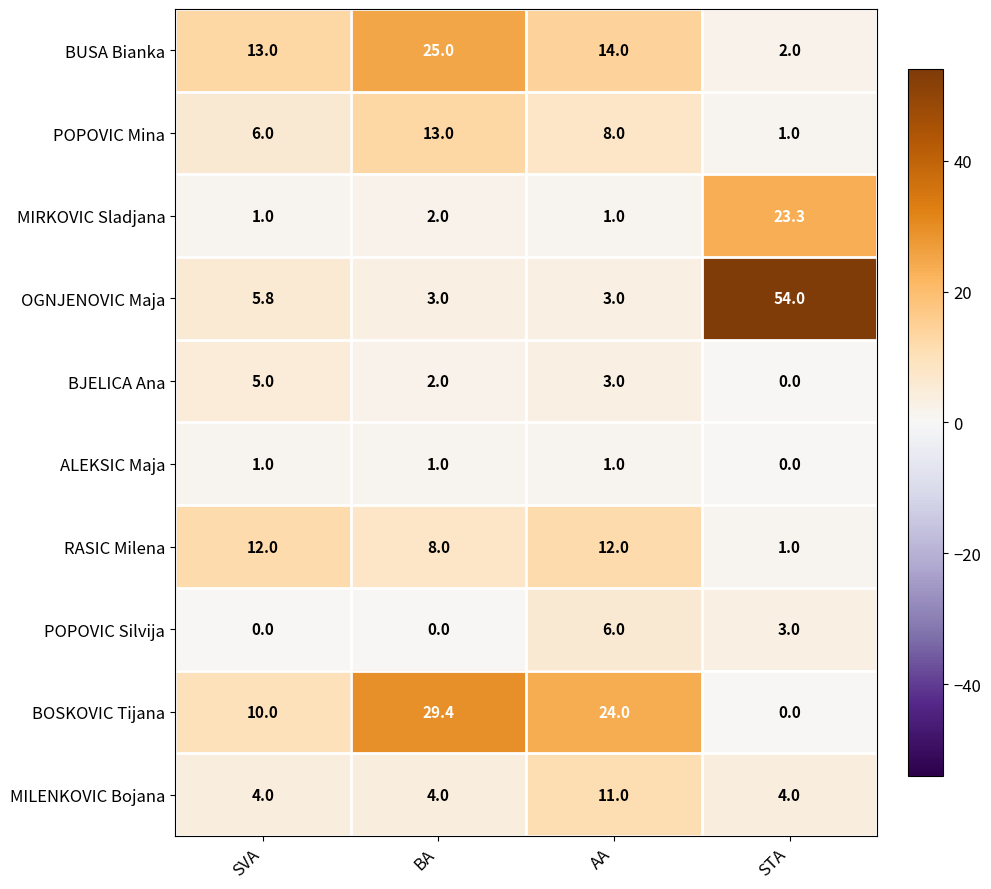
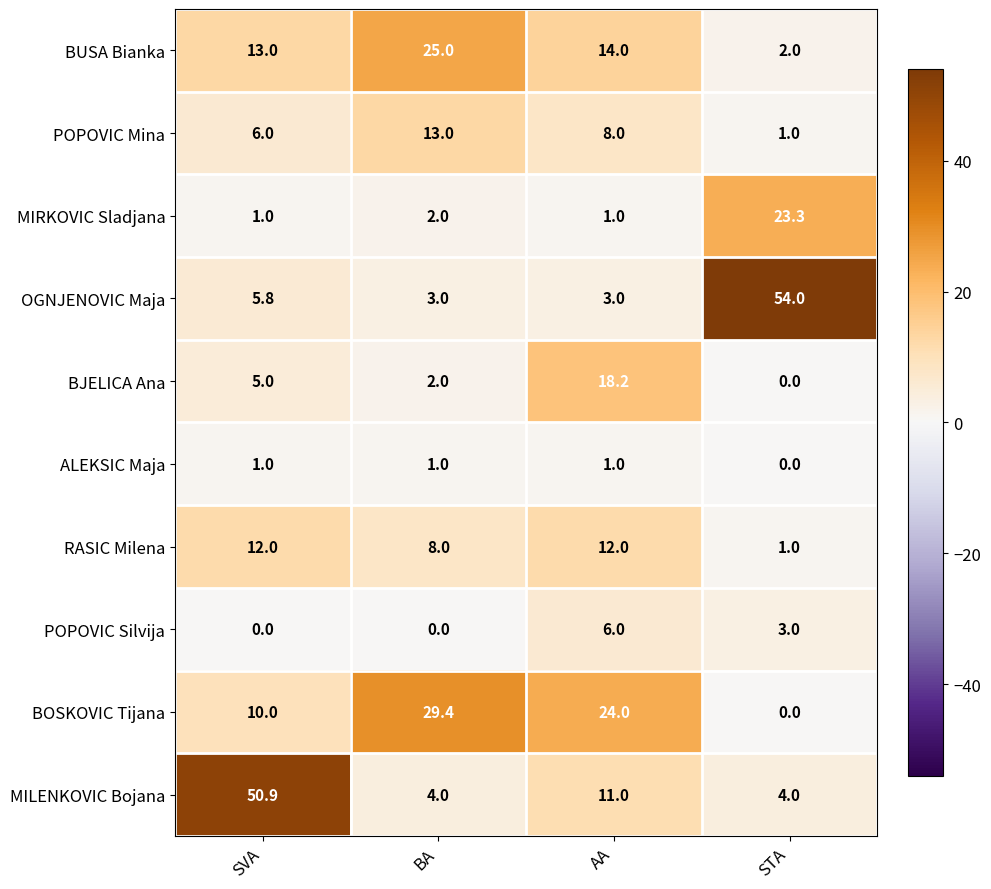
  {
    "BUSA Bianka": {
      "SVA": 13.0,
      "BA": 25.0,
      "AA": 14.0,
      "STA": 2.0
    },
    "POPOVIC Mina": {
      "SVA": 6.0,
      "BA": 13.0,
      "AA": 8.0,
      "STA": 1.0
    },
    "MIRKOVIC Sladjana": {
      "SVA": 1.0,
      "BA": 2.0,
      "AA": 1.0,
      "STA": 23.3
    },
    "OGNJENOVIC Maja": {
      "SVA": 5.8,
      "BA": 3.0,
      "AA": 3.0,
      "STA": 54.0
    },
    "BJELICA Ana": {
      "SVA": 5.0,
      "BA": 2.0,
-     "AA": 3.0,
+     "AA": 18.2,
      "STA": 0.0
    },
    "ALEKSIC Maja": {
      "SVA": 1.0,
      "BA": 1.0,
      "AA": 1.0,
      "STA": 0.0
    },
    "RASIC Milena": {
      "SVA": 12.0,
      "BA": 8.0,
      "AA": 12.0,
      "STA": 1.0
    },
    "POPOVIC Silvija": {
      "SVA": 0.0,
      "BA": 0.0,
      "AA": 6.0,
      "STA": 3.0
    },
    "BOSKOVIC Tijana": {
      "SVA": 10.0,
      "BA": 29.4,
      "AA": 24.0,
      "STA": 0.0
    },
    "MILENKOVIC Bojana": {
-     "SVA": 4.0,
+     "SVA": 50.9,
      "BA": 4.0,
      "AA": 11.0,
      "STA": 4.0
    }
  }
